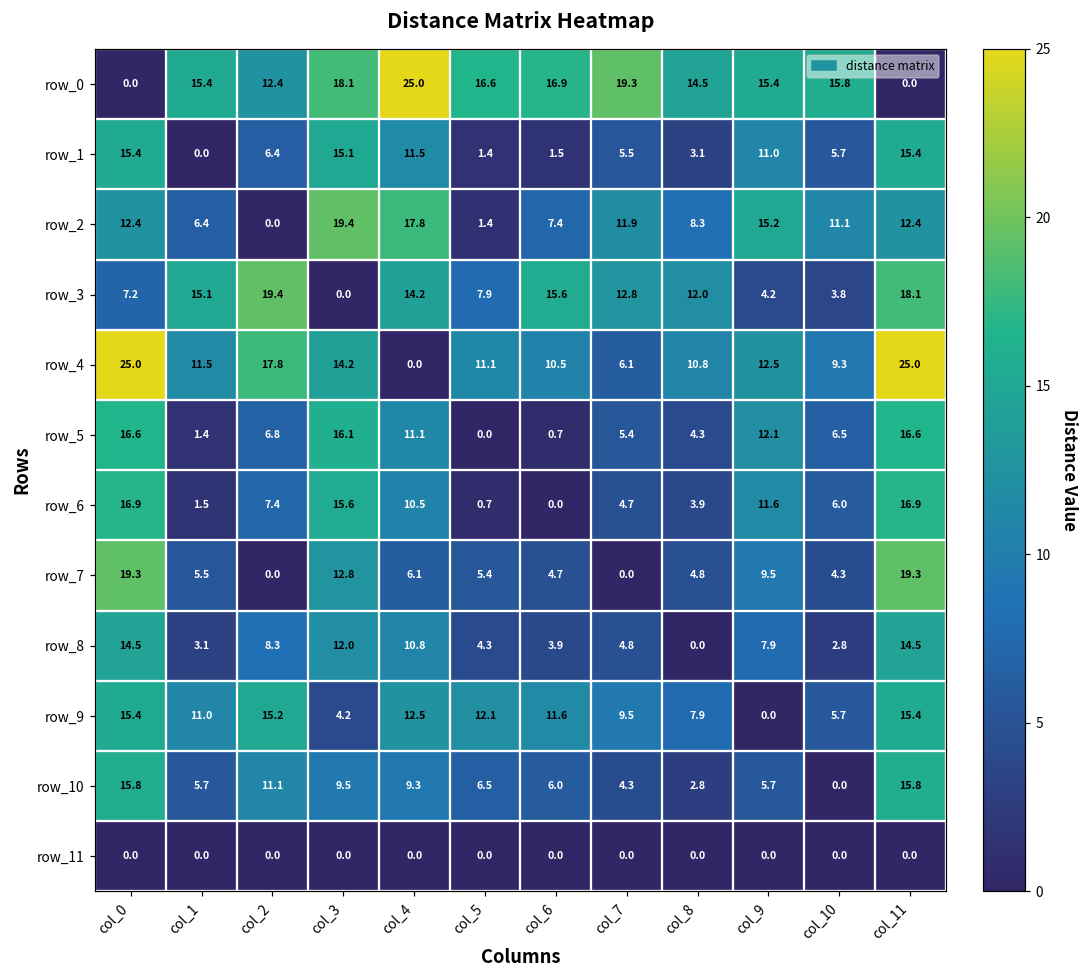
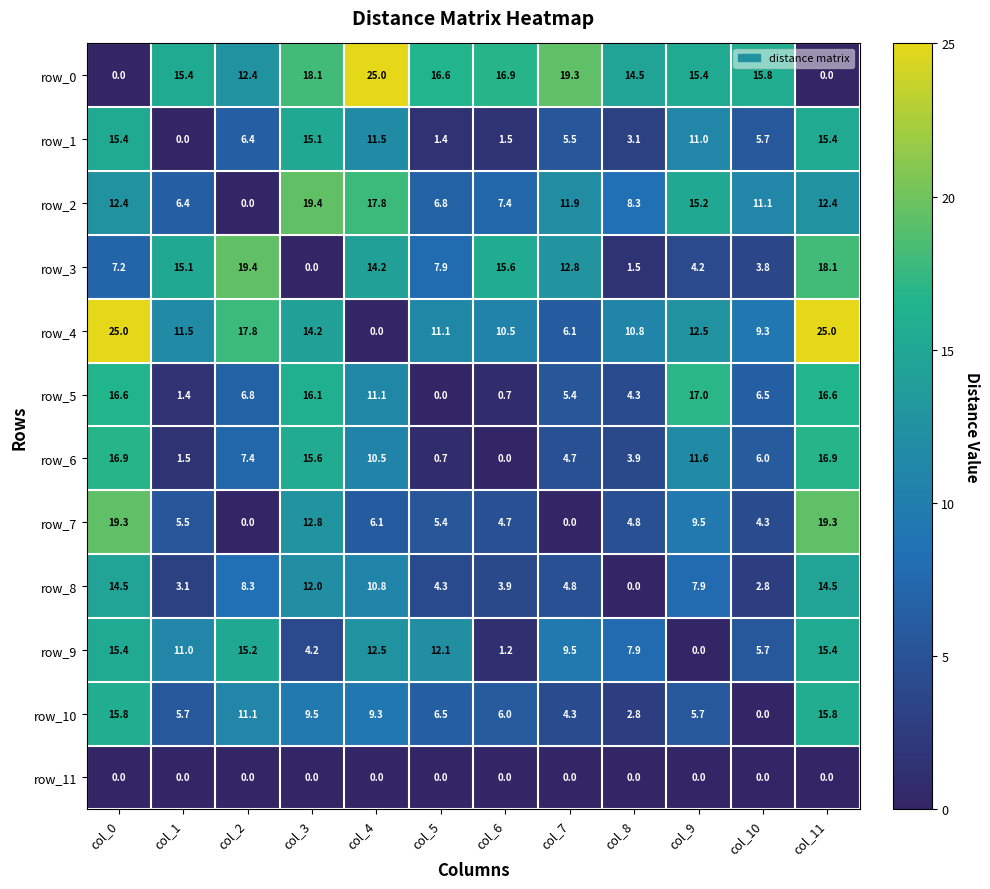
  {
    "row_0": {
      "col_0": 0.0,
      "col_1": 15.4,
      "col_2": 12.4,
      "col_3": 18.1,
      "col_4": 25.0,
      "col_5": 16.6,
      "col_6": 16.9,
      "col_7": 19.3,
      "col_8": 14.5,
      "col_9": 15.4,
      "col_10": 15.8,
      "col_11": 0.0
    },
    "row_1": {
      "col_0": 15.4,
      "col_1": 0.0,
      "col_2": 6.4,
      "col_3": 15.1,
      "col_4": 11.5,
      "col_5": 1.4,
      "col_6": 1.5,
      "col_7": 5.5,
      "col_8": 3.1,
      "col_9": 11.0,
      "col_10": 5.7,
      "col_11": 15.4
    },
    "row_2": {
      "col_0": 12.4,
      "col_1": 6.4,
      "col_2": 0.0,
      "col_3": 19.4,
      "col_4": 17.8,
-     "col_5": 1.4,
+     "col_5": 6.8,
      "col_6": 7.4,
      "col_7": 11.9,
      "col_8": 8.3,
      "col_9": 15.2,
      "col_10": 11.1,
      "col_11": 12.4
    },
    "row_3": {
      "col_0": 7.2,
      "col_1": 15.1,
      "col_2": 19.4,
      "col_3": 0.0,
      "col_4": 14.2,
      "col_5": 7.9,
      "col_6": 15.6,
      "col_7": 12.8,
-     "col_8": 12.0,
+     "col_8": 1.5,
      "col_9": 4.2,
      "col_10": 3.8,
      "col_11": 18.1
    },
    "row_4": {
      "col_0": 25.0,
      "col_1": 11.5,
      "col_2": 17.8,
      "col_3": 14.2,
      "col_4": 0.0,
      "col_5": 11.1,
      "col_6": 10.5,
      "col_7": 6.1,
      "col_8": 10.8,
      "col_9": 12.5,
      "col_10": 9.3,
      "col_11": 25.0
    },
    "row_5": {
      "col_0": 16.6,
      "col_1": 1.4,
      "col_2": 6.8,
      "col_3": 16.1,
      "col_4": 11.1,
      "col_5": 0.0,
      "col_6": 0.7,
      "col_7": 5.4,
      "col_8": 4.3,
-     "col_9": 12.1,
+     "col_9": 17.0,
      "col_10": 6.5,
      "col_11": 16.6
    },
    "row_6": {
      "col_0": 16.9,
      "col_1": 1.5,
      "col_2": 7.4,
      "col_3": 15.6,
      "col_4": 10.5,
      "col_5": 0.7,
      "col_6": 0.0,
      "col_7": 4.7,
      "col_8": 3.9,
      "col_9": 11.6,
      "col_10": 6.0,
      "col_11": 16.9
    },
    "row_7": {
      "col_0": 19.3,
      "col_1": 5.5,
      "col_2": 0.0,
      "col_3": 12.8,
      "col_4": 6.1,
      "col_5": 5.4,
      "col_6": 4.7,
      "col_7": 0.0,
      "col_8": 4.8,
      "col_9": 9.5,
      "col_10": 4.3,
      "col_11": 19.3
    },
    "row_8": {
      "col_0": 14.5,
      "col_1": 3.1,
      "col_2": 8.3,
      "col_3": 12.0,
      "col_4": 10.8,
      "col_5": 4.3,
      "col_6": 3.9,
      "col_7": 4.8,
      "col_8": 0.0,
      "col_9": 7.9,
      "col_10": 2.8,
      "col_11": 14.5
    },
    "row_9": {
      "col_0": 15.4,
      "col_1": 11.0,
      "col_2": 15.2,
      "col_3": 4.2,
      "col_4": 12.5,
      "col_5": 12.1,
-     "col_6": 11.6,
+     "col_6": 1.2,
      "col_7": 9.5,
      "col_8": 7.9,
      "col_9": 0.0,
      "col_10": 5.7,
      "col_11": 15.4
    },
    "row_10": {
      "col_0": 15.8,
      "col_1": 5.7,
      "col_2": 11.1,
      "col_3": 9.5,
      "col_4": 9.3,
      "col_5": 6.5,
      "col_6": 6.0,
      "col_7": 4.3,
      "col_8": 2.8,
      "col_9": 5.7,
      "col_10": 0.0,
      "col_11": 15.8
    },
    "row_11": {
      "col_0": 0.0,
      "col_1": 0.0,
      "col_2": 0.0,
      "col_3": 0.0,
      "col_4": 0.0,
      "col_5": 0.0,
      "col_6": 0.0,
      "col_7": 0.0,
      "col_8": 0.0,
      "col_9": 0.0,
      "col_10": 0.0,
      "col_11": 0.0
    }
  }
